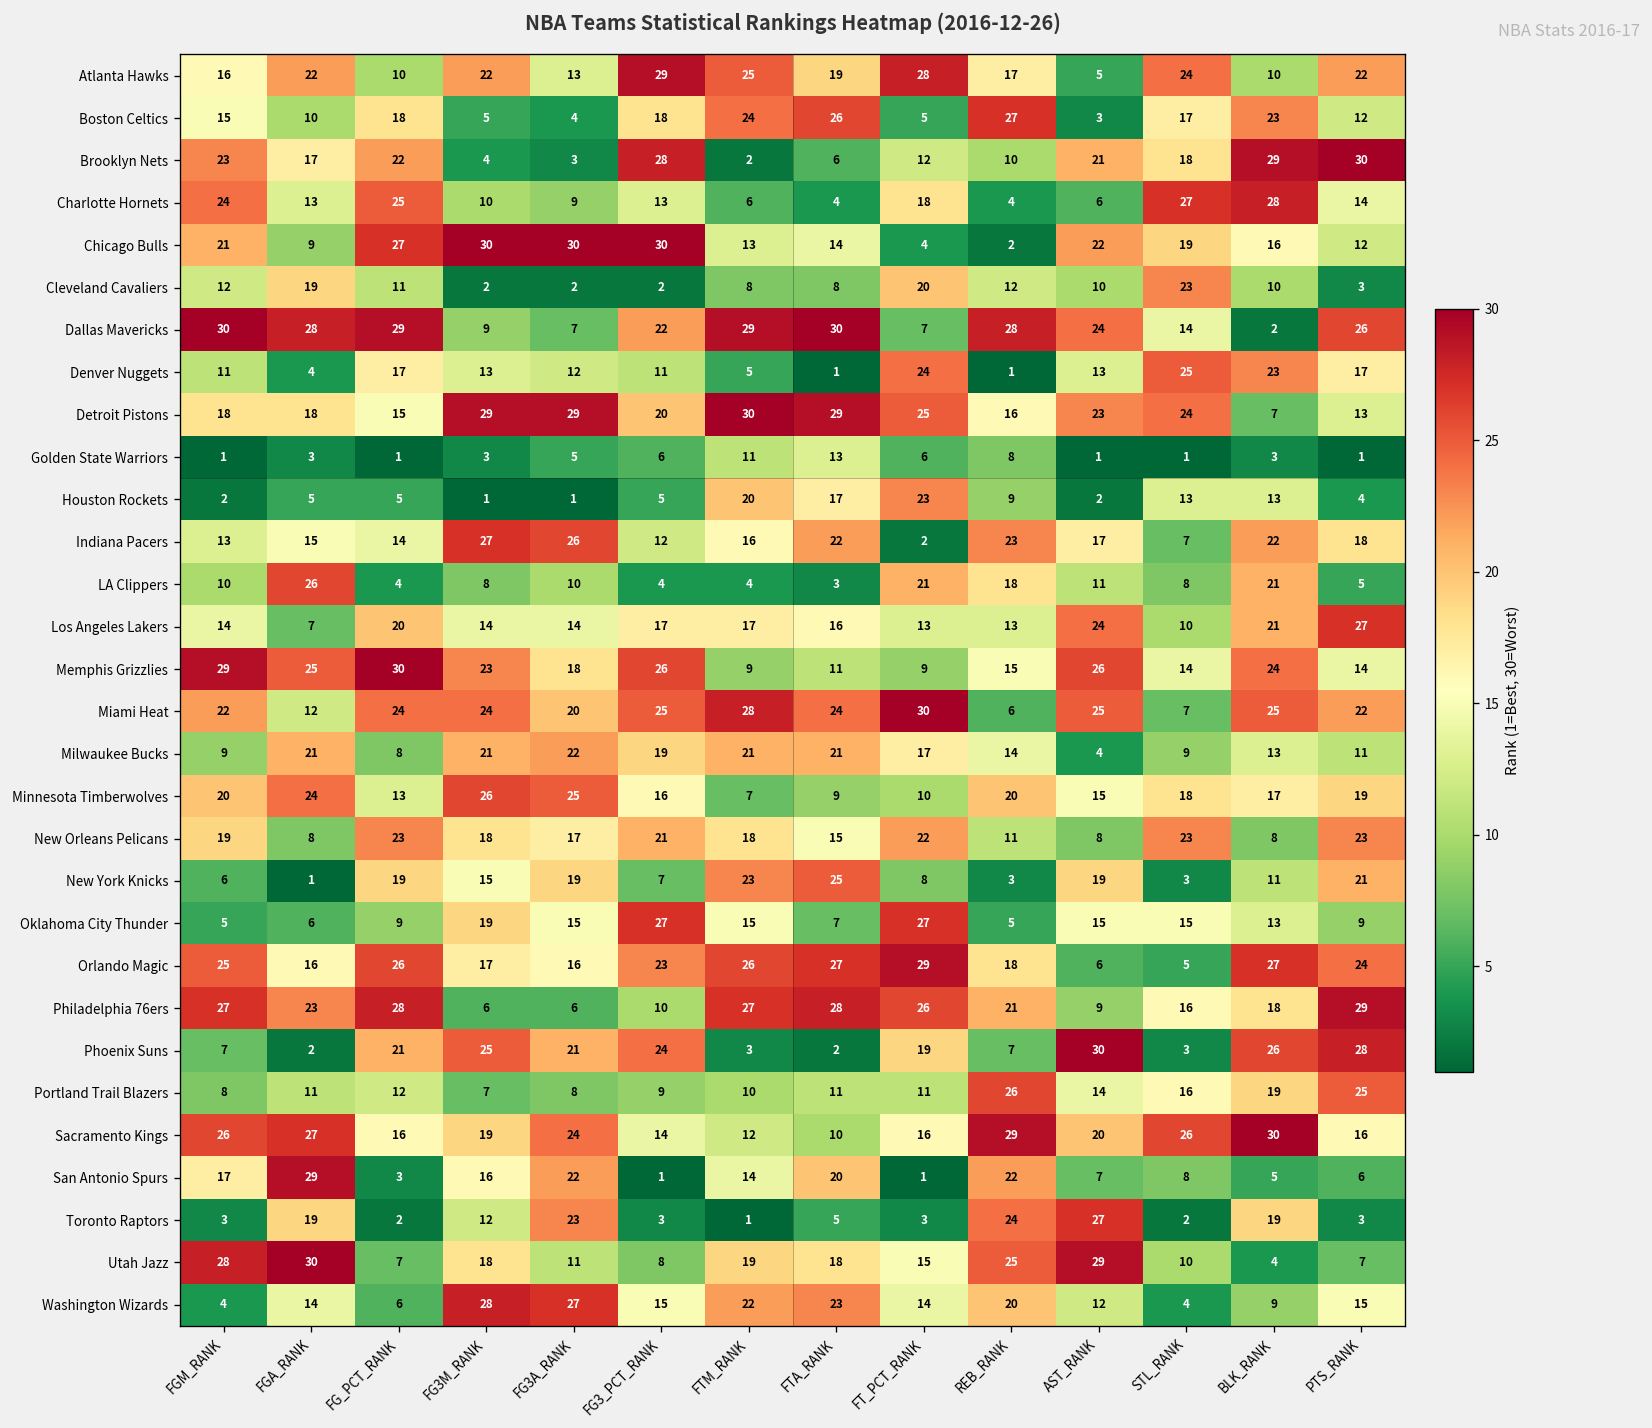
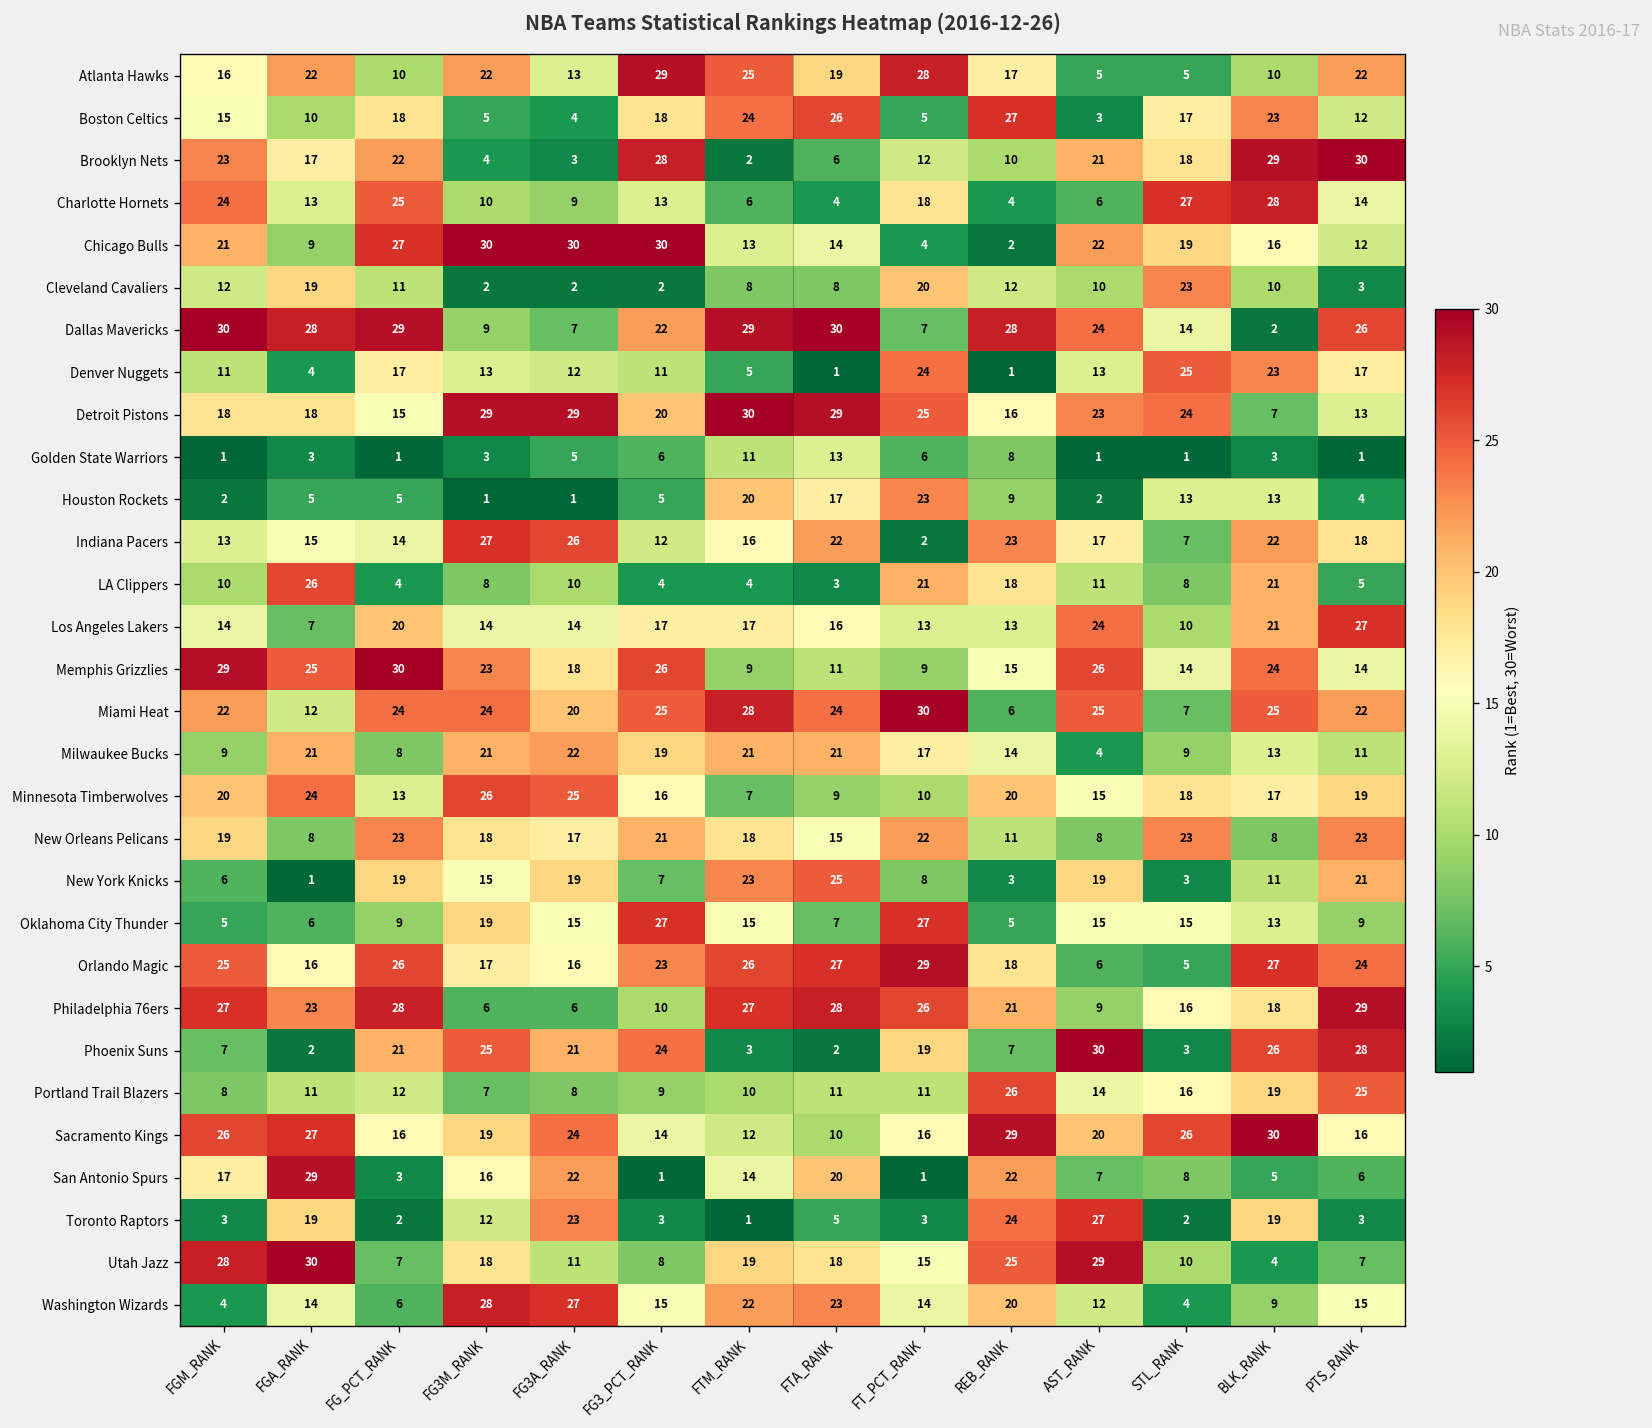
  {
    "Atlanta Hawks": {
      "FGM_RANK": 16,
      "FGA_RANK": 22,
      "FG_PCT_RANK": 10,
      "FG3M_RANK": 22,
      "FG3A_RANK": 13,
      "FG3_PCT_RANK": 29,
      "FTM_RANK": 25,
      "FTA_RANK": 19,
      "FT_PCT_RANK": 28,
      "REB_RANK": 17,
      "AST_RANK": 5,
-     "STL_RANK": 24,
+     "STL_RANK": 5,
      "BLK_RANK": 10,
      "PTS_RANK": 22
    }
  }
